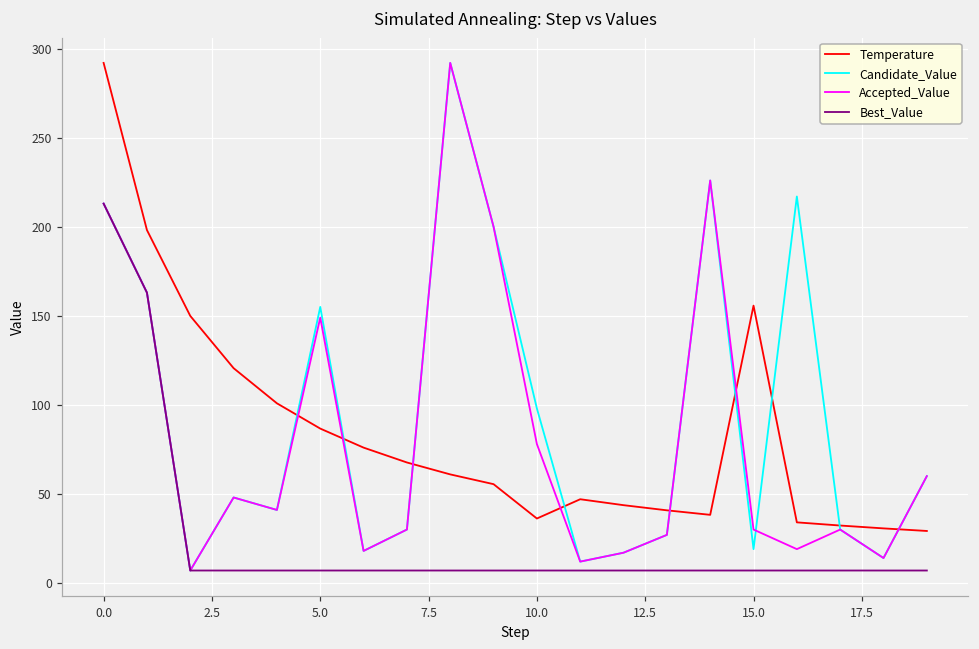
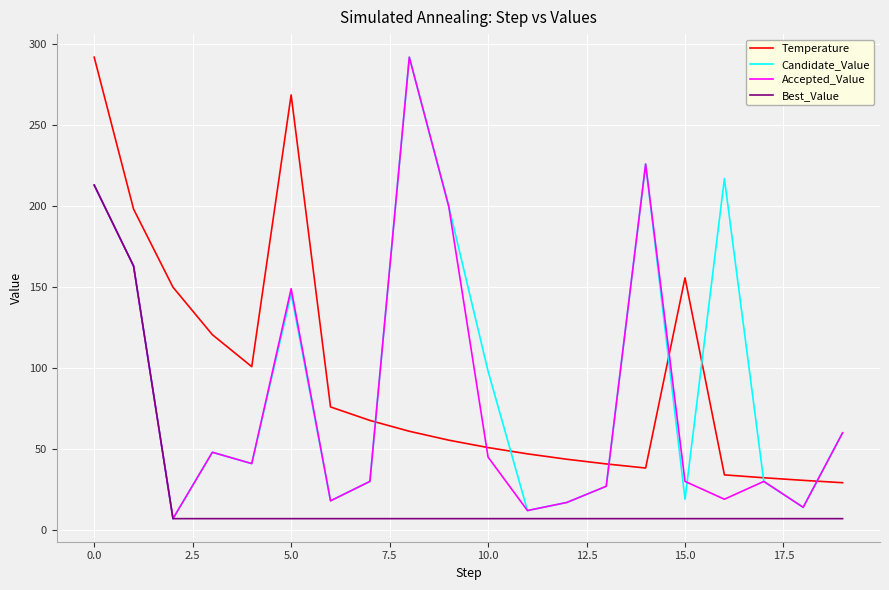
  {
    "Temperature": {
      "0.0": 292,
-     "5.0": 87,
-     "10.0": 36,
+     "5.0": 269,
+     "10.0": 51,
      "15.0": 156
    },
    "Candidate_Value": {
-     "5.0": 155,
+     "5.0": 146,
      "10.0": 98,
      "15.0": 19
    },
    "Accepted_Value": {
      "5.0": 149,
-     "10.0": 78,
+     "10.0": 45,
      "15.0": 30
    },
    "Best_Value": {
      "5.0": 7,
      "10.0": 7,
      "15.0": 7
    }
  }
